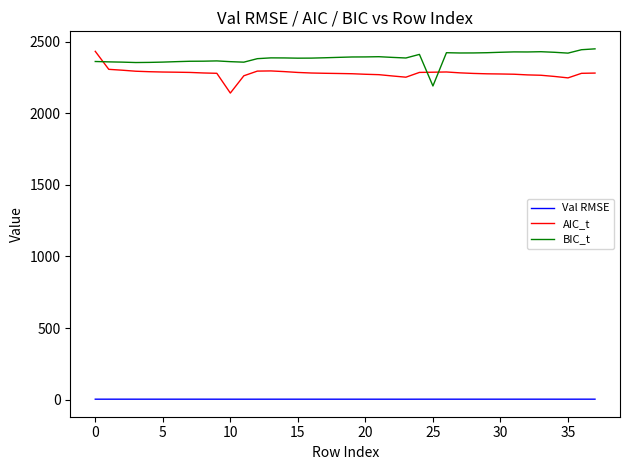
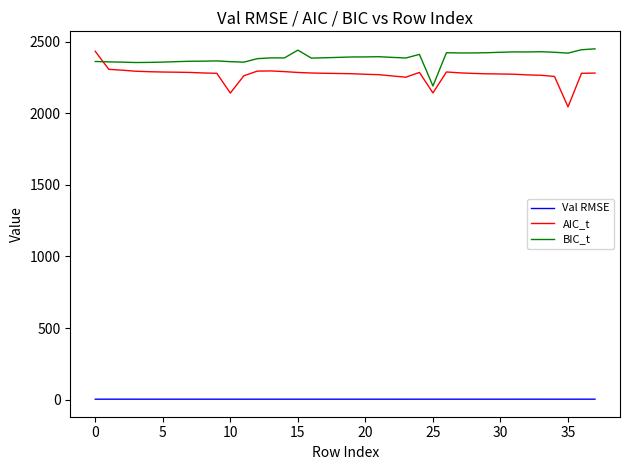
  {
    "Val RMSE": {
      "0": 0,
      "5": 0,
      "10": 0,
      "15": 0,
      "20": 0,
      "25": 0,
      "30": 0,
      "35": 0
    },
    "AIC_t": {
      "0": 2430,
      "5": 2290,
      "10": 2140,
      "15": 2290,
      "20": 2270,
-     "25": 2290,
+     "25": 2140,
      "30": 2270,
-     "35": 2250
+     "35": 2040
    },
    "BIC_t": {
      "0": 2360,
      "5": 2360,
      "10": 2360,
-     "15": 2380,
+     "15": 2440,
      "20": 2390,
      "25": 2190,
      "30": 2430,
      "35": 2420
    }
  }
